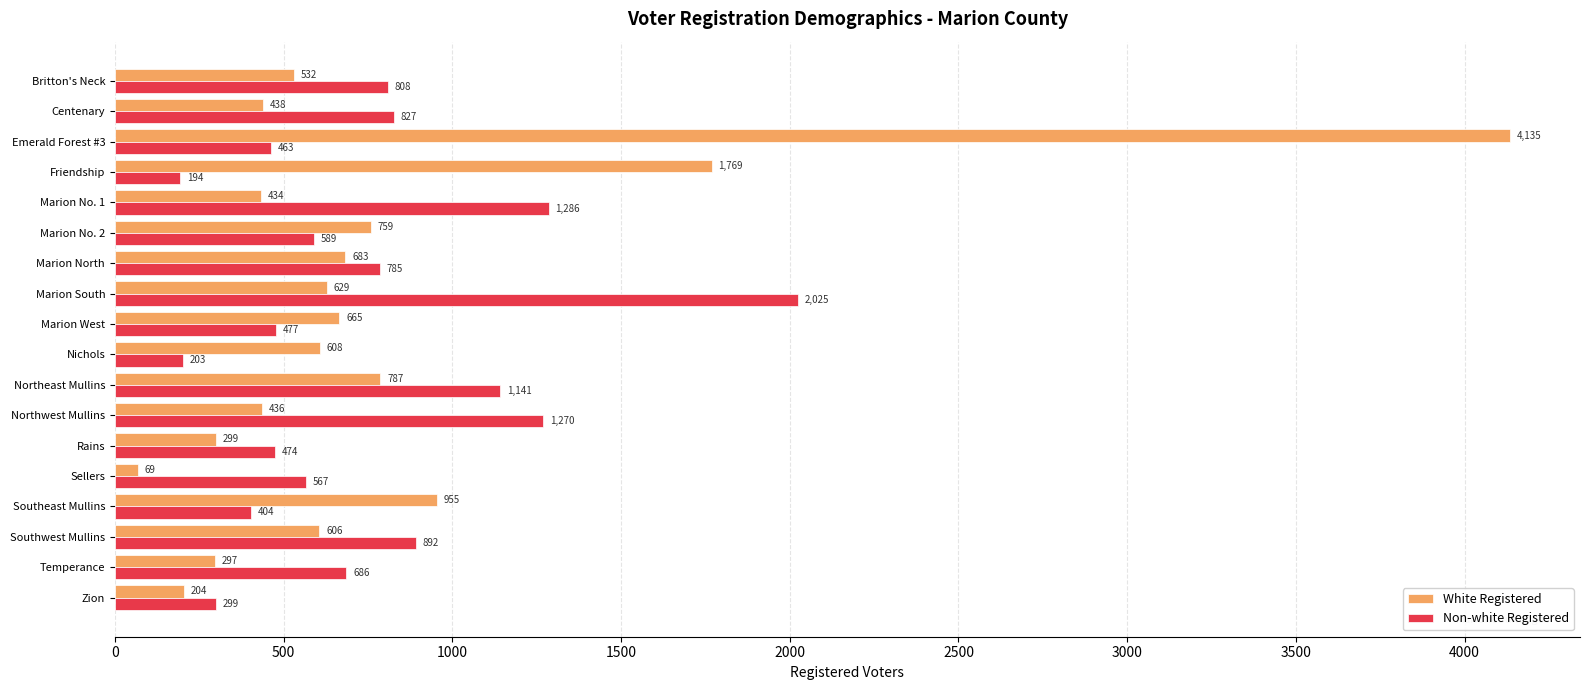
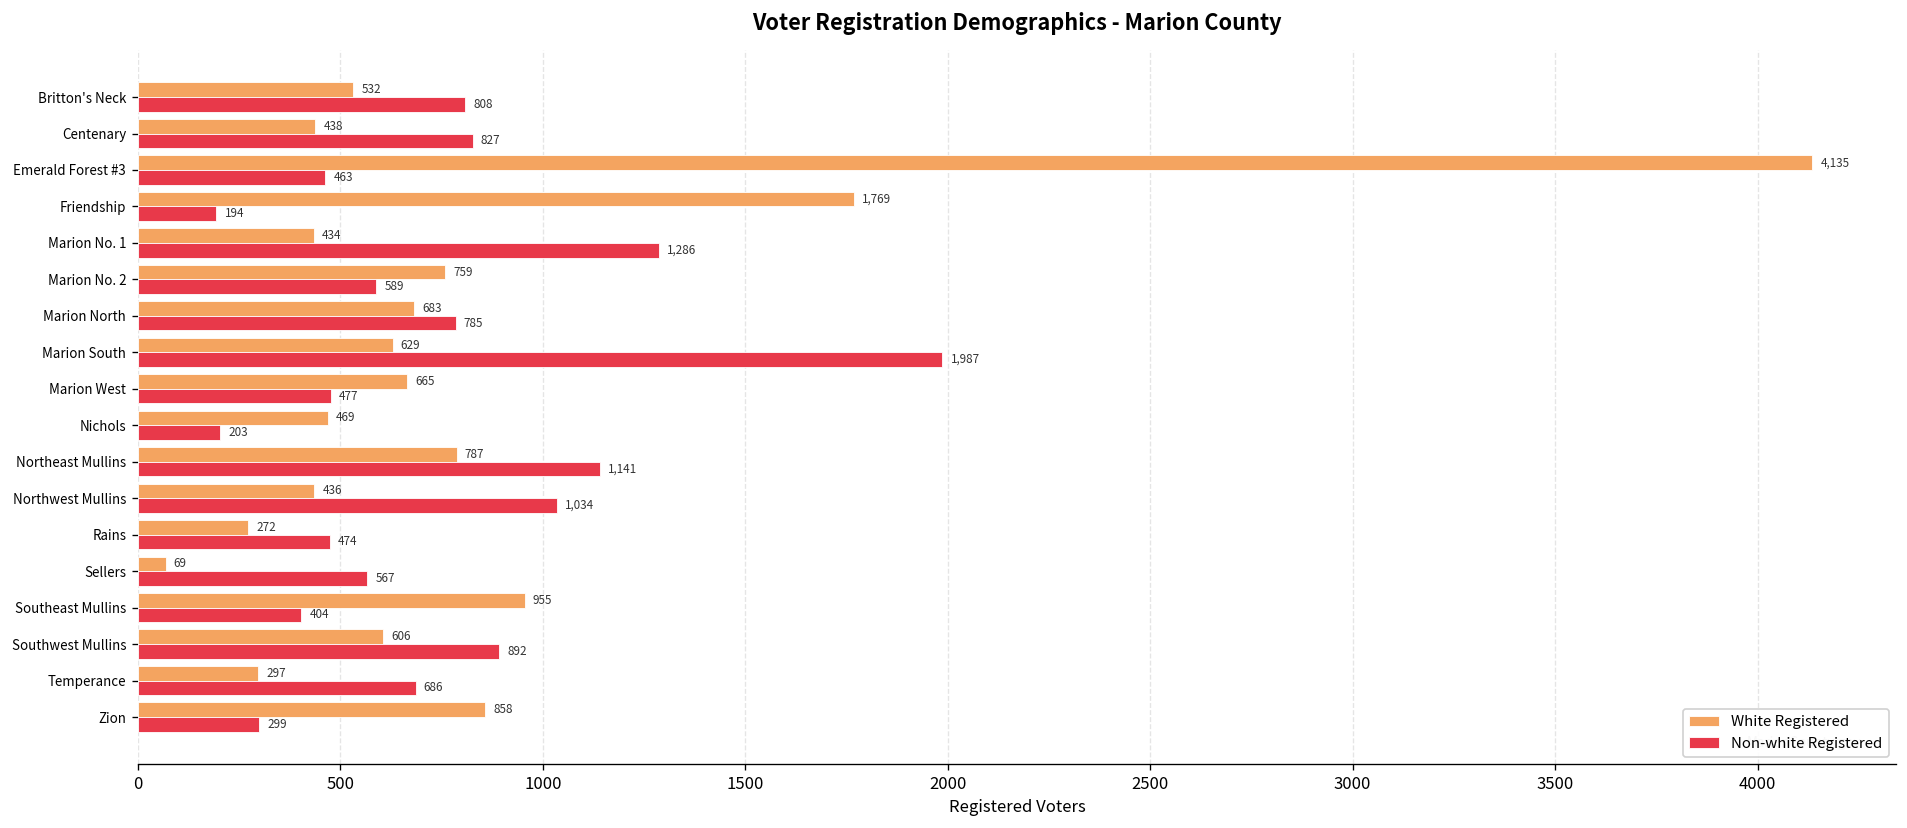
  {
    "White Registered": {
      "Britton's Neck": "532",
      "Centenary": "438",
      "Emerald Forest #3": "4,135",
      "Friendship": "1,769",
      "Marion No. 1": "434",
      "Marion No. 2": "759",
      "Marion North": "683",
      "Marion South": "629",
      "Marion West": "665",
-     "Nichols": "608",
+     "Nichols": "469",
      "Northeast Mullins": "787",
      "Northwest Mullins": "436",
-     "Rains": "299",
+     "Rains": "272",
      "Sellers": "69",
      "Southeast Mullins": "955",
      "Southwest Mullins": "606",
      "Temperance": "297",
-     "Zion": "204"
+     "Zion": "858"
    },
    "Non-white Registered": {
      "Britton's Neck": "808",
      "Centenary": "827",
      "Emerald Forest #3": "463",
      "Friendship": "194",
      "Marion No. 1": "1,286",
      "Marion No. 2": "589",
      "Marion North": "785",
-     "Marion South": "2,025",
+     "Marion South": "1,987",
      "Marion West": "477",
      "Nichols": "203",
      "Northeast Mullins": "1,141",
-     "Northwest Mullins": "1,270",
+     "Northwest Mullins": "1,034",
      "Rains": "474",
      "Sellers": "567",
      "Southeast Mullins": "404",
      "Southwest Mullins": "892",
      "Temperance": "686",
      "Zion": "299"
    }
  }
